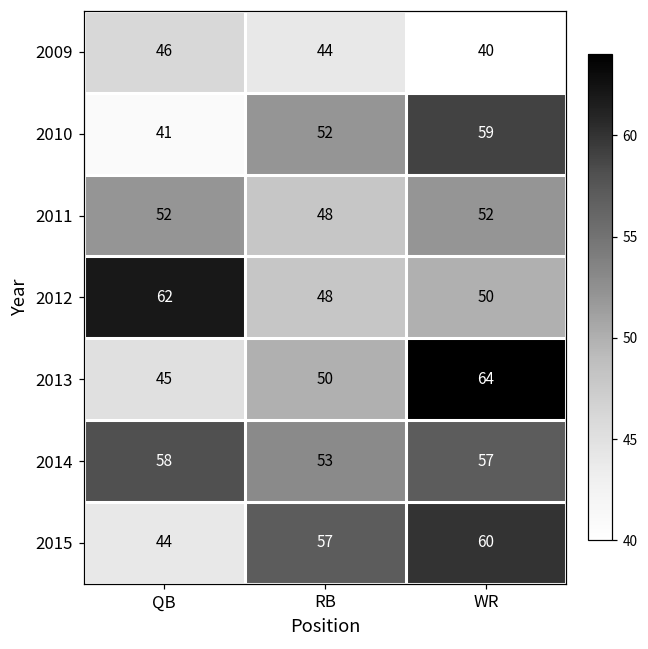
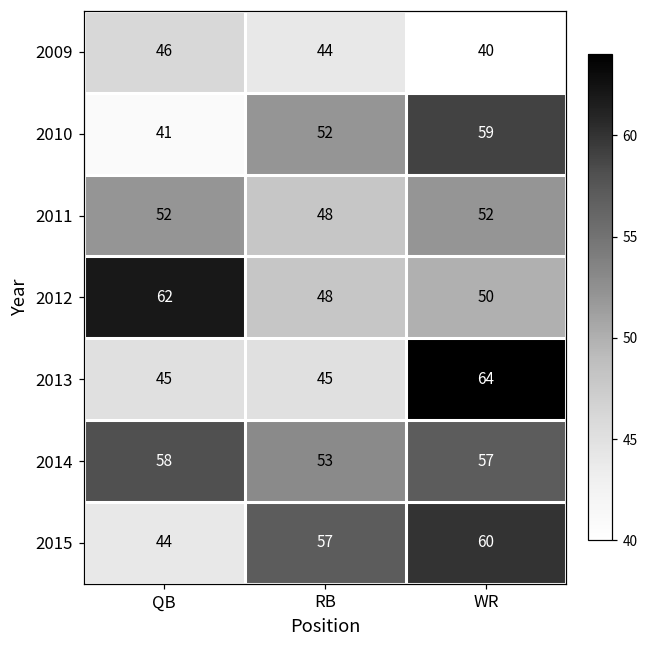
  {
    "2009": {
      "QB": 46,
      "RB": 44,
      "WR": 40
    },
    "2010": {
      "QB": 41,
      "RB": 52,
      "WR": 59
    },
    "2011": {
      "QB": 52,
      "RB": 48,
      "WR": 52
    },
    "2012": {
      "QB": 62,
      "RB": 48,
      "WR": 50
    },
    "2013": {
      "QB": 45,
-     "RB": 50,
+     "RB": 45,
      "WR": 64
    },
    "2014": {
      "QB": 58,
      "RB": 53,
      "WR": 57
    },
    "2015": {
      "QB": 44,
      "RB": 57,
      "WR": 60
    }
  }
